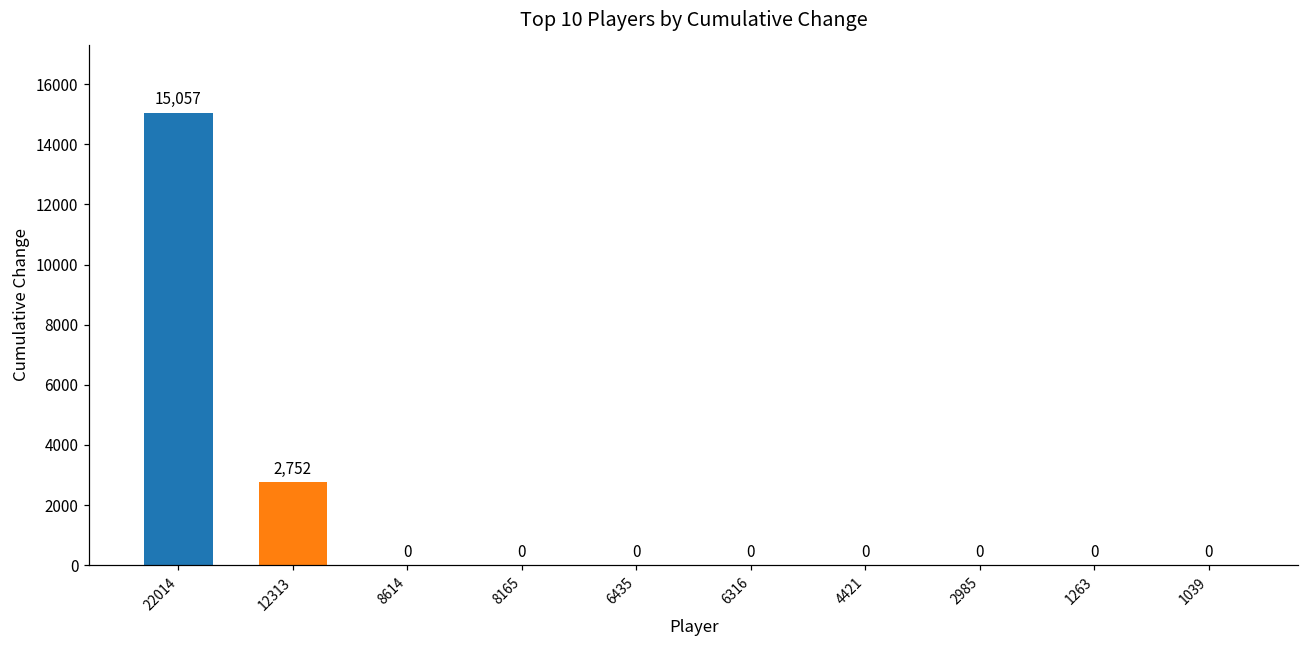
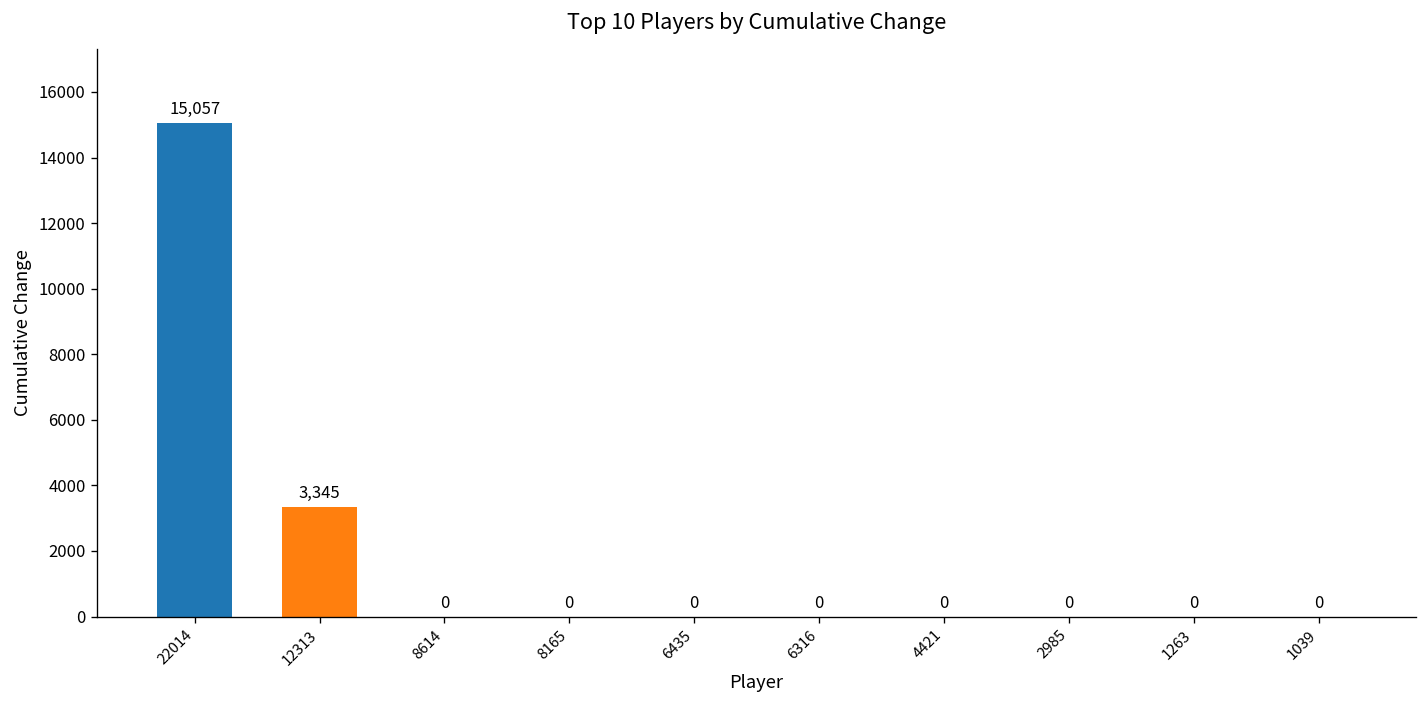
  {
    "22014": "15,057",
-   "12313": "2,752",
+   "12313": "3,345",
    "8614": "0",
    "8165": "0",
    "6435": "0",
    "6316": "0",
    "4421": "0",
    "2985": "0",
    "1263": "0",
    "1039": "0"
  }
